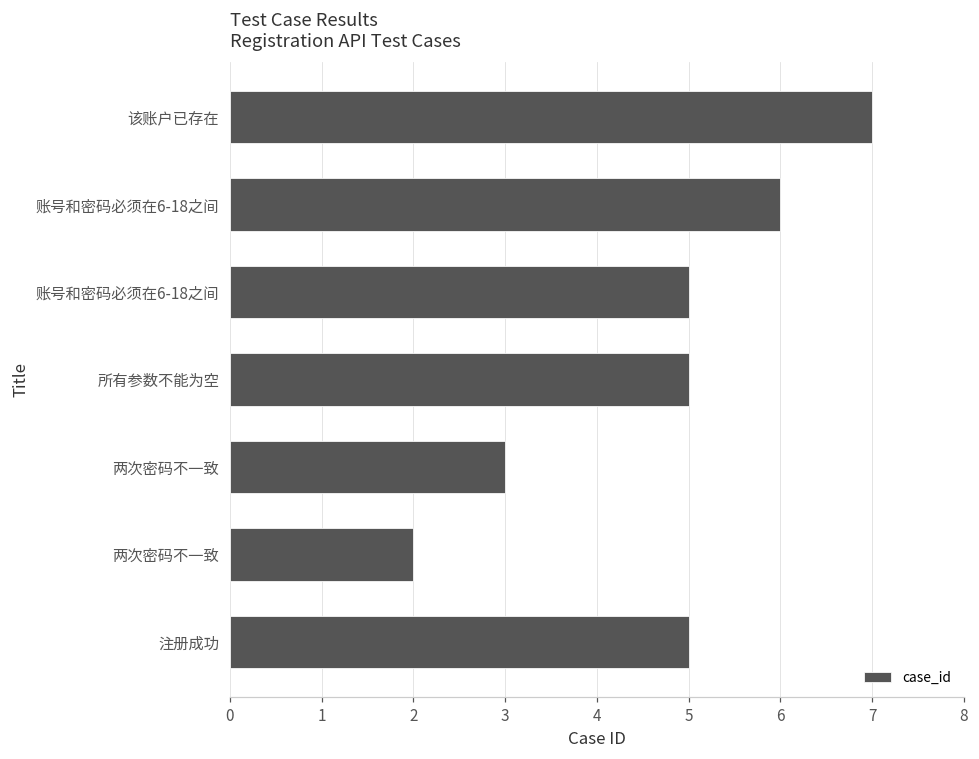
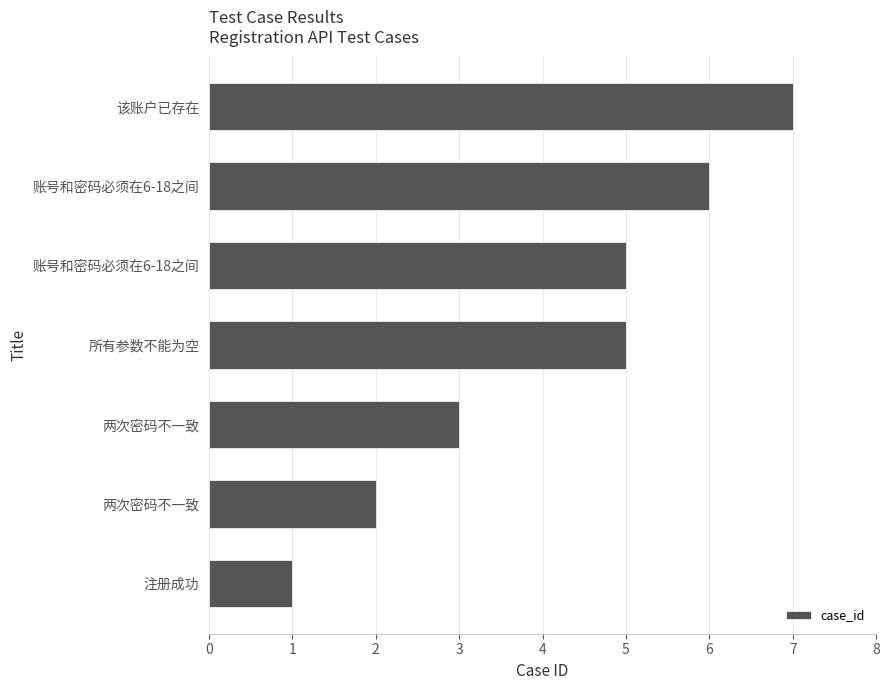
  {
    "该账户已存在": 7,
    "所有参数不能为空": 5,
-   "注册成功": 5
+   "注册成功": 1
  }
